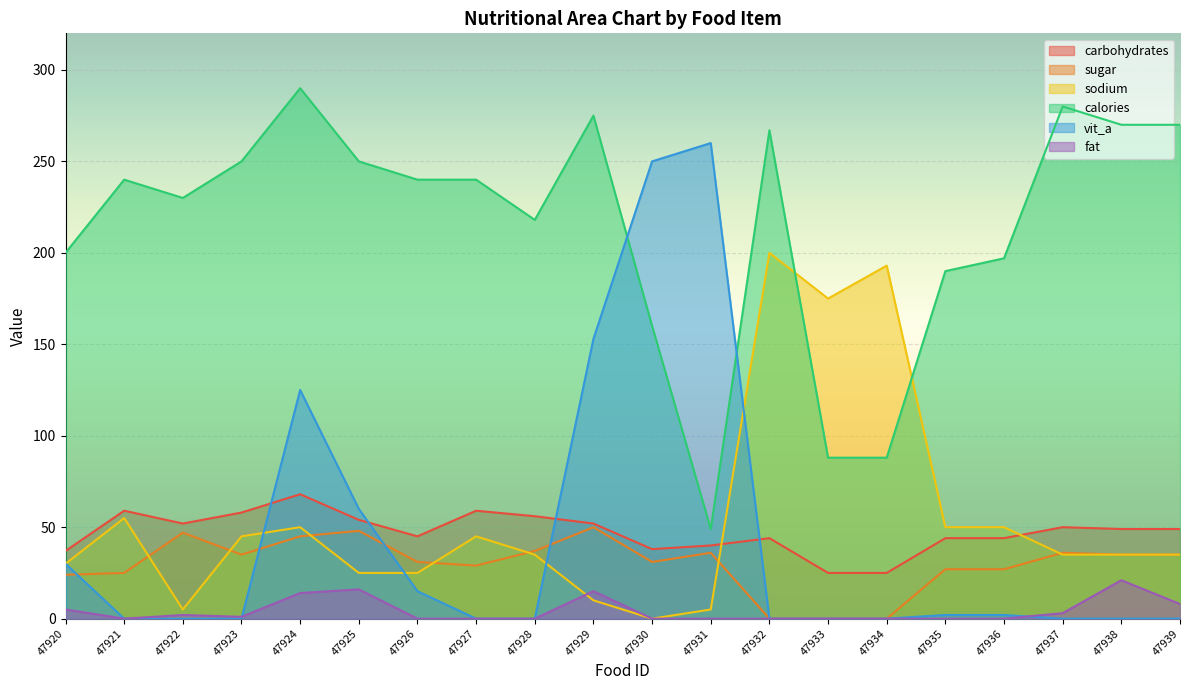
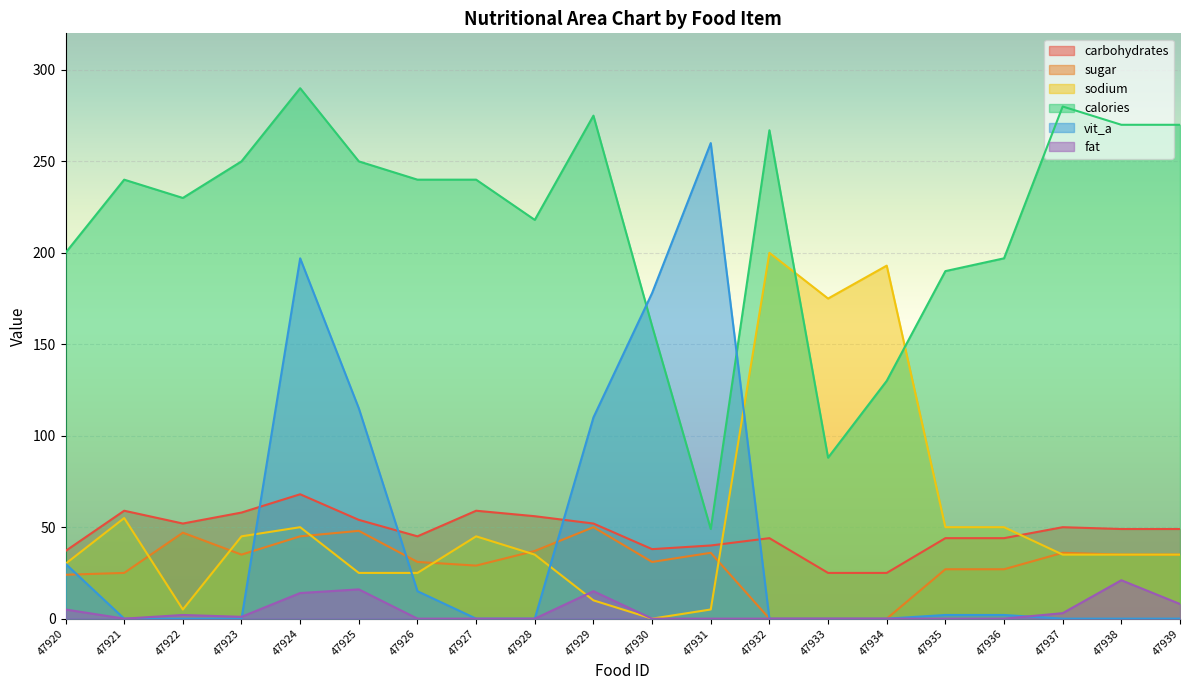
  {
    "calories": {
      "47920": 200,
      "47921": 240,
      "47922": 230,
      "47923": 250,
      "47924": 290,
      "47925": 250,
      "47926": 240,
      "47927": 240,
      "47928": 218,
      "47929": 275,
      "47930": 160,
      "47931": 49,
      "47932": 267,
      "47933": 88,
-     "47934": 88,
+     "47934": 130,
      "47935": 190,
      "47936": 197,
      "47939": 270
    },
    "vit_a": {
      "47922": 0,
-     "47924": 125,
-     "47925": 60,
+     "47924": 197,
+     "47925": 115,
      "47926": 15,
-     "47929": 153,
-     "47930": 250,
+     "47929": 110,
+     "47930": 178,
      "47931": 260,
      "47935": 2,
      "47936": 2,
      "47937": 0,
      "47938": 0,
      "47939": 0
    },
    "fat": {
      "47920": 5,
      "47922": 2,
      "47924": 14,
      "47925": 16,
      "47926": 0,
      "47929": 15,
      "47931": 0,
      "47935": 0,
      "47936": 0,
      "47937": 3,
      "47938": 21,
      "47939": 8
    }
  }
